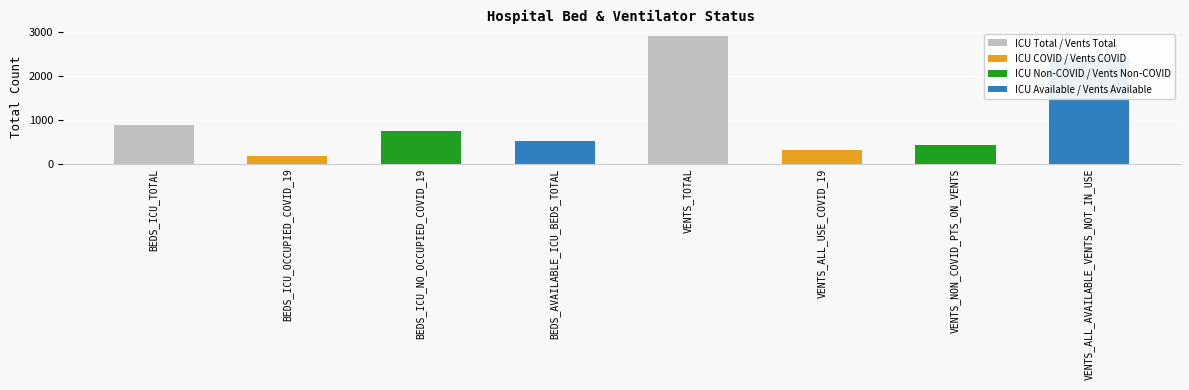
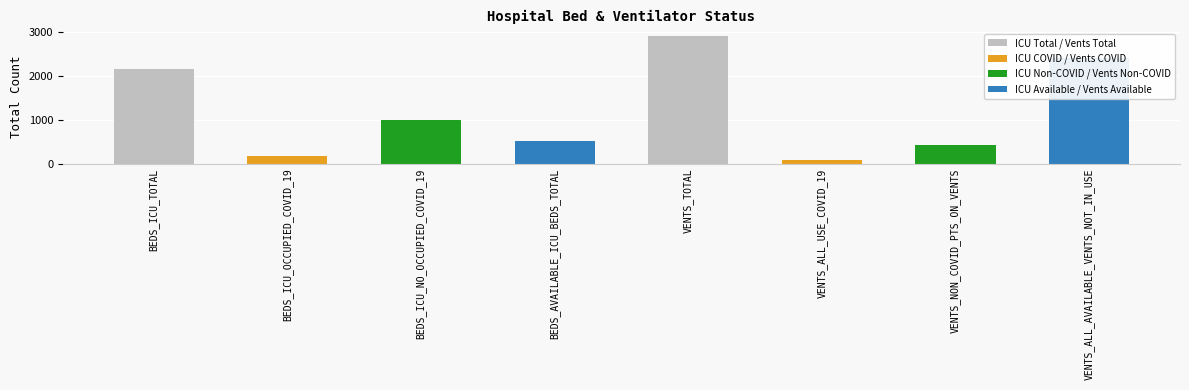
  {
-   "BEDS_ICU_TOTAL": 900,
+   "BEDS_ICU_TOTAL": 2200,
    "BEDS_ICU_OCCUPIED_COVID_19": 200,
-   "BEDS_ICU_NO_OCCUPIED_COVID_19": 700,
+   "BEDS_ICU_NO_OCCUPIED_COVID_19": 1000,
    "BEDS_AVAILABLE_ICU_BEDS_TOTAL": 500,
    "VENTS_TOTAL": 2900,
-   "VENTS_ALL_USE_COVID_19": 300,
+   "VENTS_ALL_USE_COVID_19": 100,
    "VENTS_NON_COVID_PTS_ON_VENTS": 400
  }
